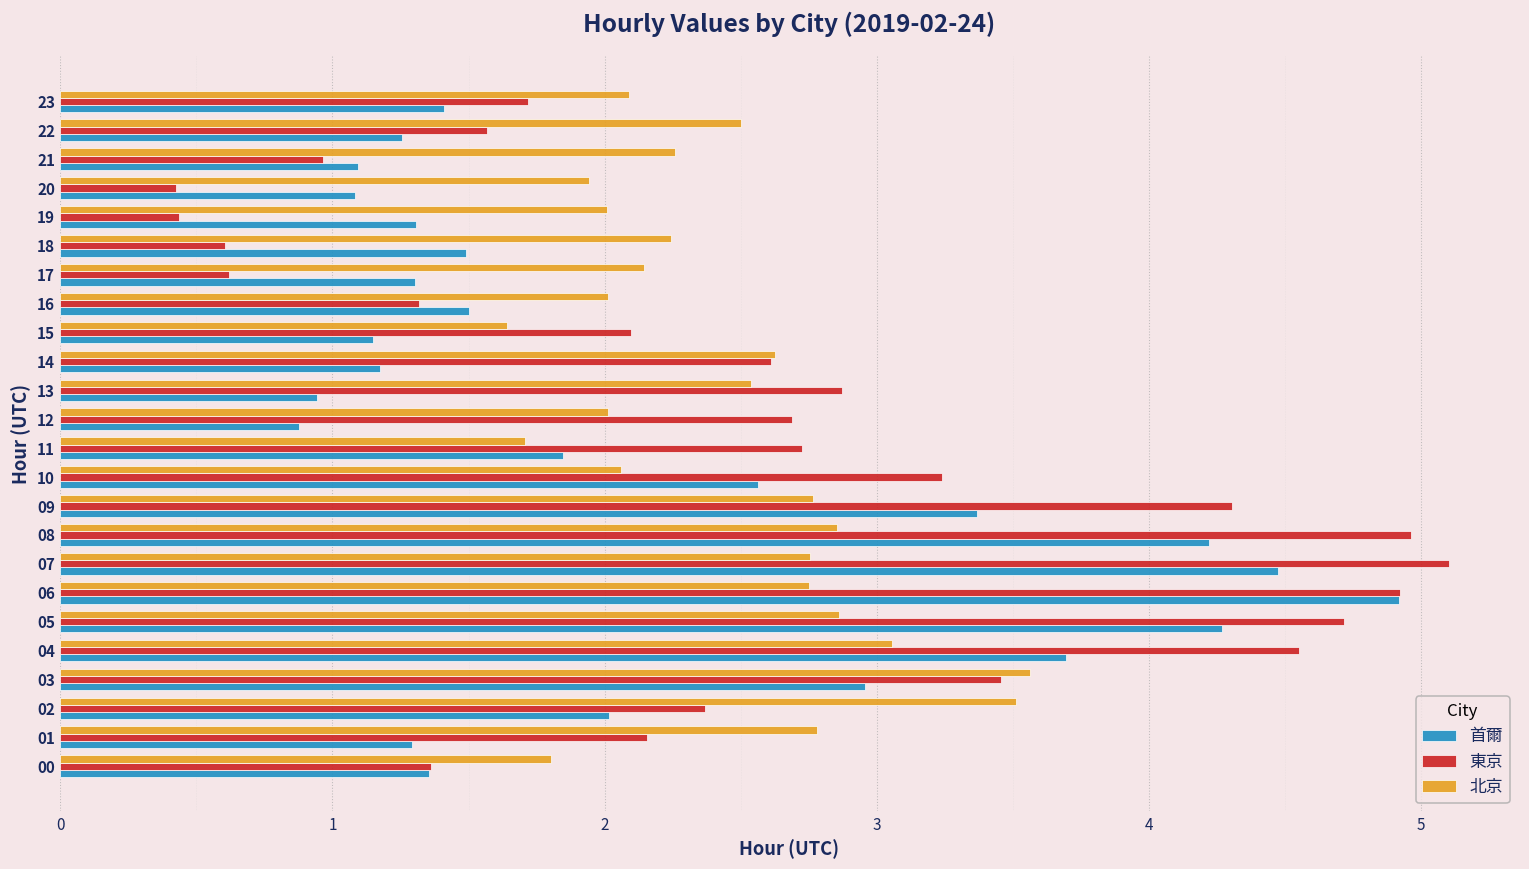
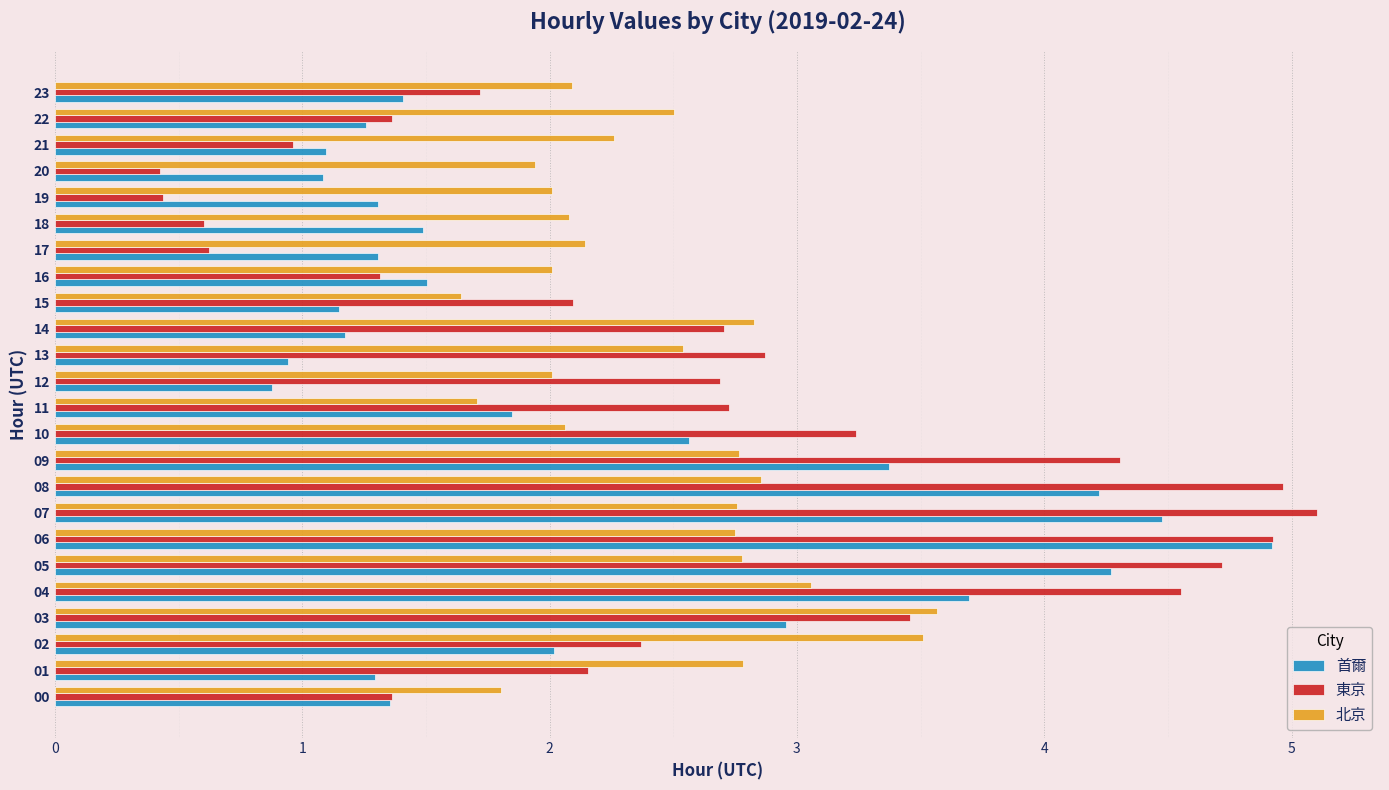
  {
    "首爾": {
      "23": 1.41,
      "22": 1.26,
      "21": 1.09,
      "20": 1.08,
      "19": 1.31,
      "18": 1.49,
      "17": 1.31,
      "16": 1.50,
      "15": 1.15,
      "14": 1.17,
      "13": 0.94,
      "12": 0.88,
      "11": 1.85,
      "10": 2.56,
      "09": 3.37,
      "08": 4.22,
      "07": 4.48,
      "06": 4.92,
      "05": 4.27,
      "04": 3.70,
      "03": 2.96,
      "02": 2.02,
      "01": 1.29,
      "00": 1.35
    },
    "東京": {
      "23": 1.72,
-     "22": 1.57,
+     "22": 1.36,
      "21": 0.96,
      "20": 0.43,
      "19": 0.44,
      "18": 0.60,
      "17": 0.62,
      "16": 1.32,
      "15": 2.10,
-     "14": 2.61,
+     "14": 2.71,
      "13": 2.87,
      "12": 2.69,
      "11": 2.73,
      "10": 3.24,
      "09": 4.30,
      "08": 4.96,
      "07": 5.10,
      "06": 4.92,
      "05": 4.72,
      "04": 4.55,
      "03": 3.46,
      "02": 2.37,
      "01": 2.15,
      "00": 1.36
    },
    "北京": {
      "23": 2.09,
      "22": 2.50,
      "21": 2.26,
      "20": 1.94,
      "19": 2.01,
-     "18": 2.24,
+     "18": 2.08,
      "17": 2.14,
      "16": 2.01,
      "15": 1.64,
-     "14": 2.62,
+     "14": 2.83,
      "13": 2.54,
      "12": 2.01,
      "11": 1.71,
      "10": 2.06,
      "09": 2.77,
      "08": 2.85,
      "07": 2.76,
      "06": 2.75,
-     "05": 2.86,
+     "05": 2.78,
      "04": 3.06,
      "03": 3.56,
      "02": 3.51,
      "01": 2.78,
      "00": 1.80
    }
  }
